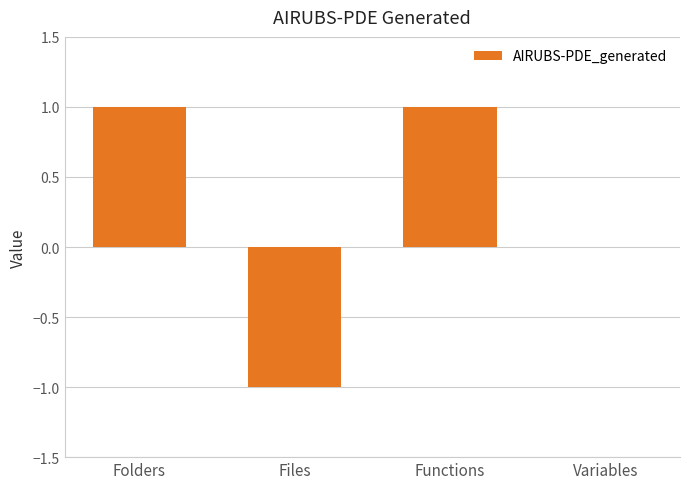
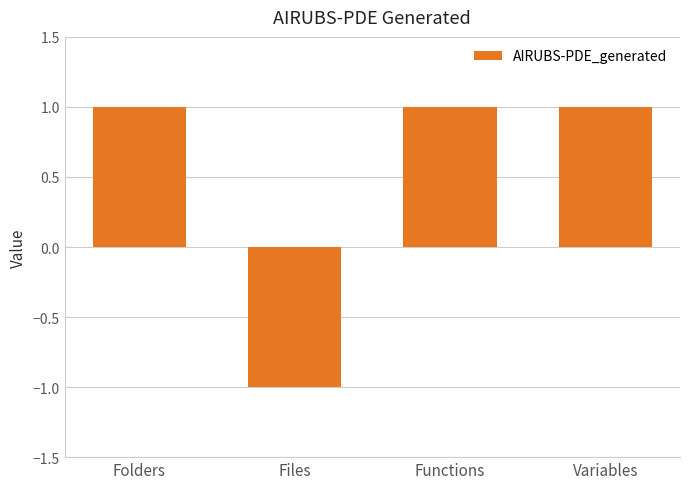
  {
    "Folders": 1,
    "Files": -1,
    "Functions": 1,
-   "Variables": 0
+   "Variables": 1
  }
